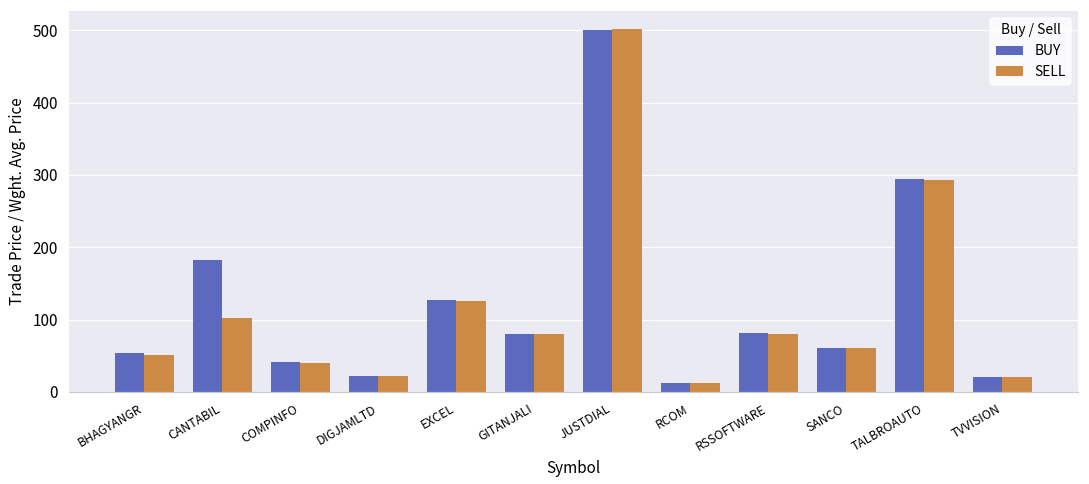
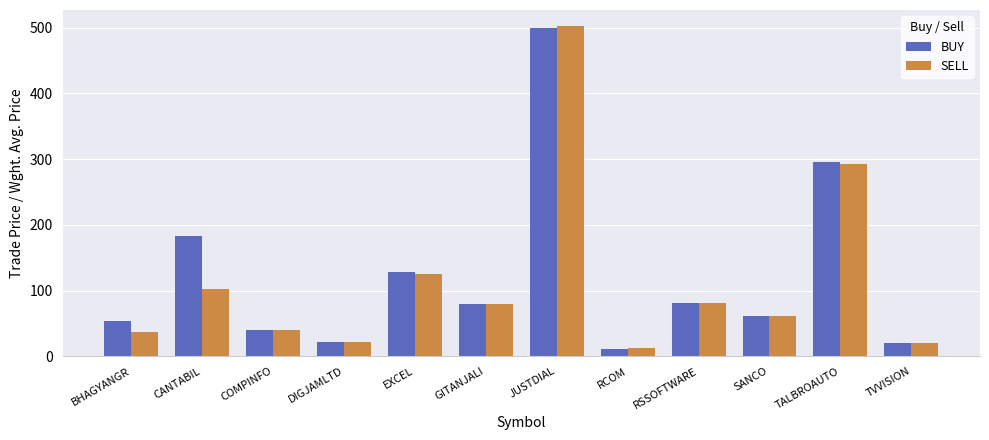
  {
    "BUY": {
      "BHAGYANGR": 50,
      "CANTABIL": 180,
      "COMPINFO": 40,
      "DIGJAMLTD": 20,
      "EXCEL": 130,
      "GITANJALI": 80,
      "JUSTDIAL": 500,
      "RCOM": 10,
      "RSSOFTWARE": 80,
      "SANCO": 60,
      "TALBROAUTO": 290,
      "TVVISION": 20
    },
    "SELL": {
-     "BHAGYANGR": 50,
+     "BHAGYANGR": 40,
      "CANTABIL": 100,
      "COMPINFO": 40,
      "DIGJAMLTD": 20,
      "EXCEL": 130,
      "GITANJALI": 80,
      "JUSTDIAL": 500,
      "RCOM": 10,
      "RSSOFTWARE": 80,
      "SANCO": 60,
      "TALBROAUTO": 290,
      "TVVISION": 20
    }
  }
